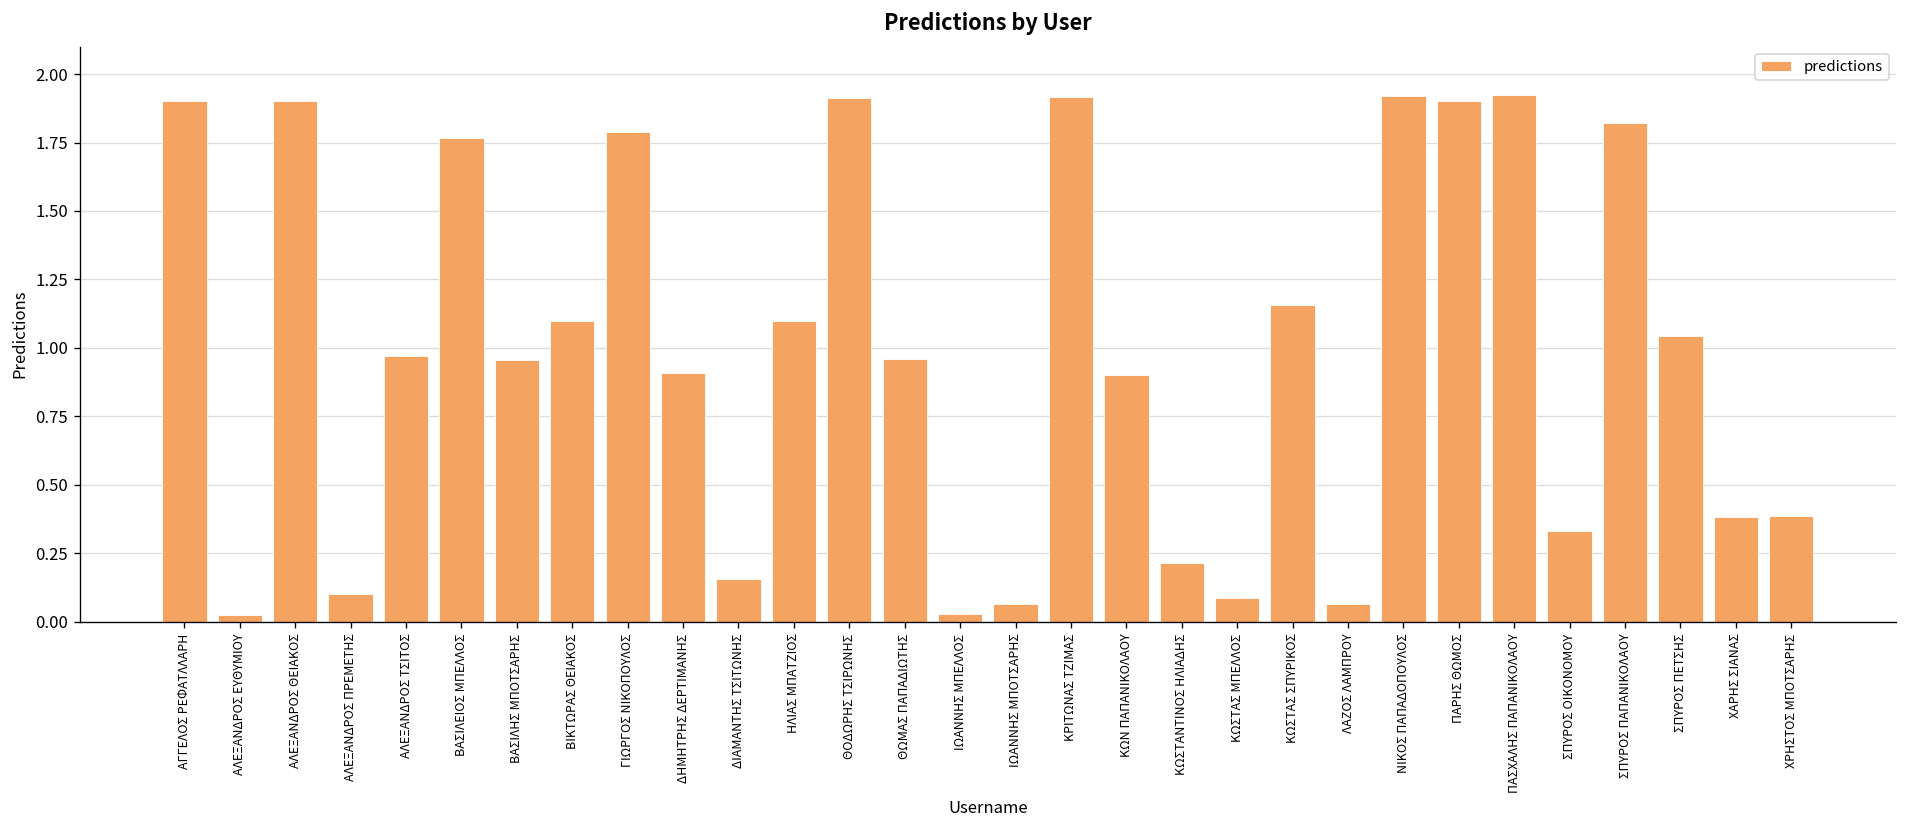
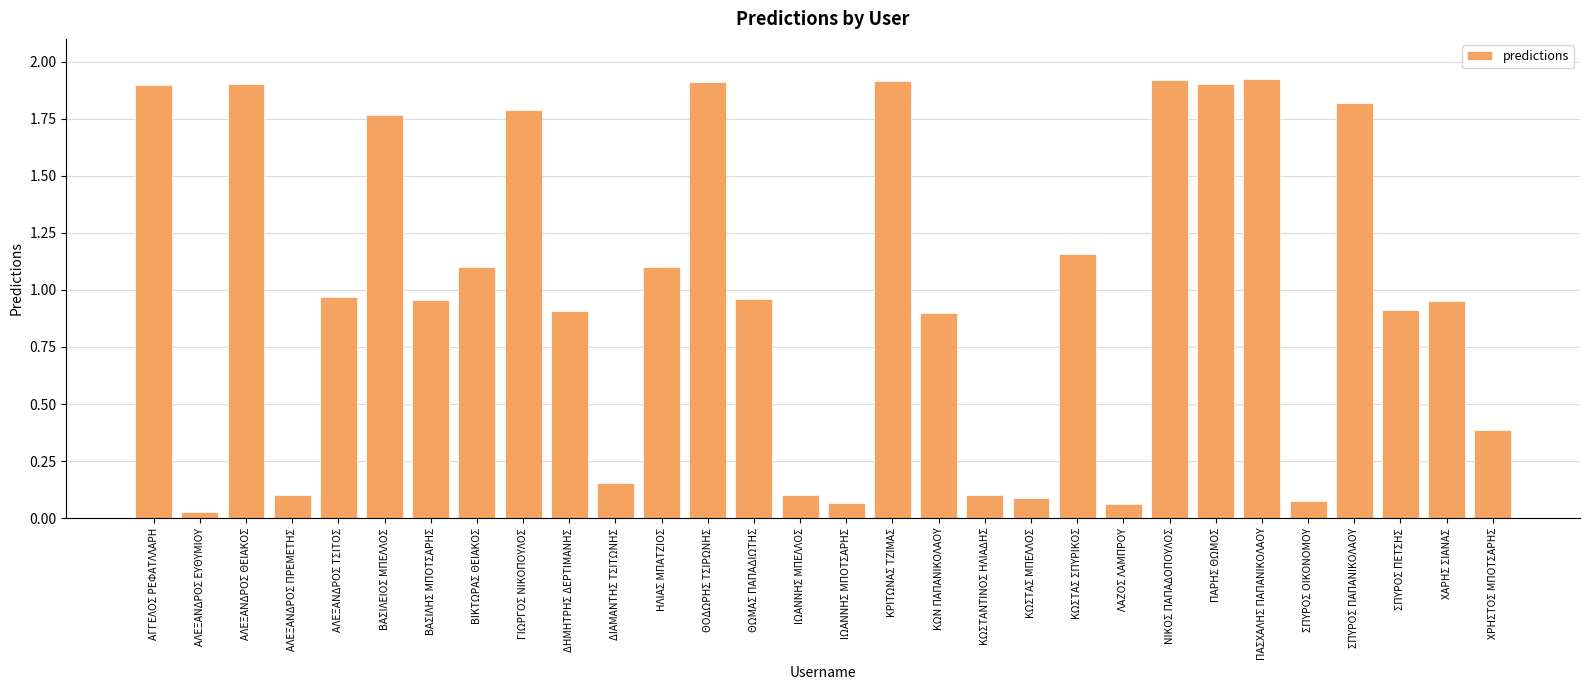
  {
    "ΑΓΓΕΛΟΣ ΡΕΦΑΤΛΛΑΡΗ": 1.90,
    "ΑΛΕΞΑΝΔΡΟΣ ΕΥΘΥΜΙΟΥ": 0.03,
    "ΑΛΕΞΑΝΔΡΟΣ ΘΕΙΑΚΟΣ": 1.90,
    "ΑΛΕΞΑΝΔΡΟΣ ΠΡΕΜΕΤΗΣ": 0.10,
    "ΑΛΕΞΑΝΔΡΟΣ ΤΣΙΤΟΣ": 0.97,
    "ΒΑΣΙΛΕΙΟΣ ΜΠΕΛΛΟΣ": 1.77,
    "ΒΑΣΙΛΗΣ ΜΠΟΤΣΑΡΗΣ": 0.96,
    "ΒΙΚΤΩΡΑΣ ΘΕΙΑΚΟΣ": 1.10,
    "ΓΙΩΡΓΟΣ ΝΙΚΟΠΟΥΛΟΣ": 1.79,
    "ΔΗΜΗΤΡΗΣ ΔΕΡΤΙΜΑΝΗΣ": 0.91,
    "ΔΙΑΜΑΝΤΗΣ ΤΣΙΤΩΝΗΣ": 0.15,
    "ΗΛΙΑΣ ΜΠΑΤΖΙΟΣ": 1.10,
    "ΘΟΔΩΡΗΣ ΤΣΙΡΩΝΗΣ": 1.91,
    "ΘΩΜΑΣ ΠΑΠΑΔΙΩΤΗΣ": 0.96,
-   "ΙΩΑΝΝΗΣ ΜΠΕΛΛΟΣ": 0.03,
+   "ΙΩΑΝΝΗΣ ΜΠΕΛΛΟΣ": 0.10,
    "ΙΩΑΝΝΗΣ ΜΠΟΤΣΑΡΗΣ": 0.07,
    "ΚΡΙΤΩΝΑΣ ΤΖΙΜΑΣ": 1.92,
    "ΚΩΝ ΠΑΠΑΝΙΚΟΛΑΟΥ": 0.90,
-   "ΚΩΣΤΑΝΤΙΝΟΣ ΗΛΙΑΔΗΣ": 0.21,
+   "ΚΩΣΤΑΝΤΙΝΟΣ ΗΛΙΑΔΗΣ": 0.10,
    "ΚΩΣΤΑΣ ΜΠΕΛΛΟΣ": 0.09,
    "ΚΩΣΤΑΣ ΣΠΥΡΙΚΟΣ": 1.16,
    "ΛΑΖΟΣ ΛΑΜΠΡΟΥ": 0.06,
    "ΝΙΚΟΣ ΠΑΠΑΔΟΠΟΥΛΟΣ": 1.92,
    "ΠΑΡΗΣ ΘΩΜΟΣ": 1.90,
    "ΠΑΣΧΑΛΗΣ ΠΑΠΑΝΙΚΟΛΑΟΥ": 1.92,
-   "ΣΠΥΡΟΣ ΟΙΚΟΝΟΜΟΥ": 0.33,
+   "ΣΠΥΡΟΣ ΟΙΚΟΝΟΜΟΥ": 0.08,
    "ΣΠΥΡΟΣ ΠΑΠΑΝΙΚΟΛΑΟΥ": 1.82,
-   "ΣΠΥΡΟΣ ΠΕΤΣΗΣ": 1.04,
-   "ΧΑΡΗΣ ΣΙΑΝΑΣ": 0.38,
+   "ΣΠΥΡΟΣ ΠΕΤΣΗΣ": 0.91,
+   "ΧΑΡΗΣ ΣΙΑΝΑΣ": 0.95,
    "ΧΡΗΣΤΟΣ ΜΠΟΤΣΑΡΗΣ": 0.39
  }
